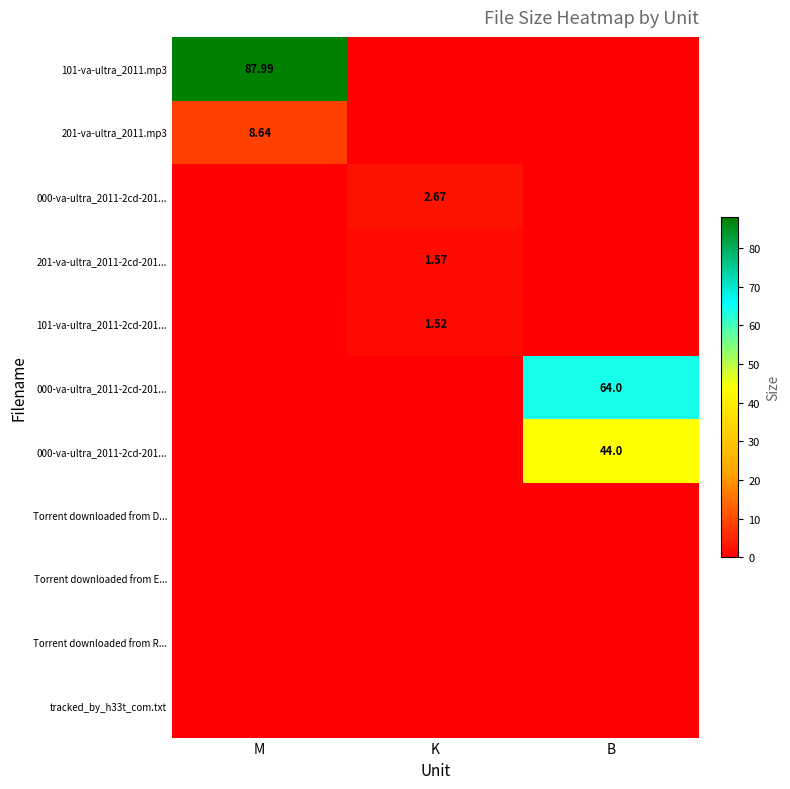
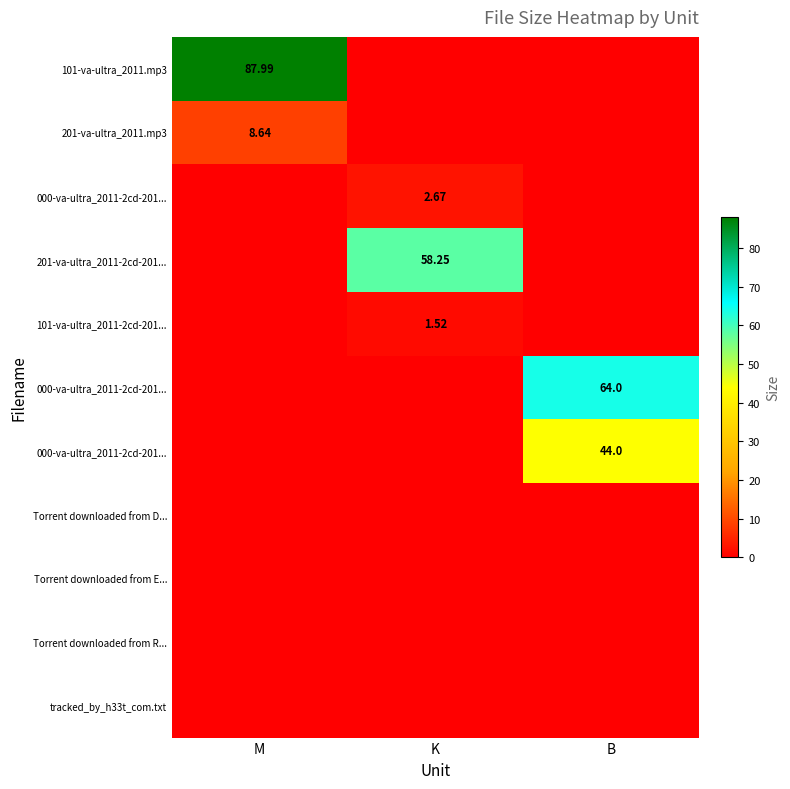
  {
    "101-va-ultra_2011.mp3": {
      "M": 87.99
    },
    "201-va-ultra_2011.mp3": {
      "M": 8.64
    },
    "201-va-ultra_2011-2cd-201...": {
-     "K": 1.57
+     "K": 58.25
    },
    "101-va-ultra_2011-2cd-201...": {
      "K": 1.52
    }
  }
